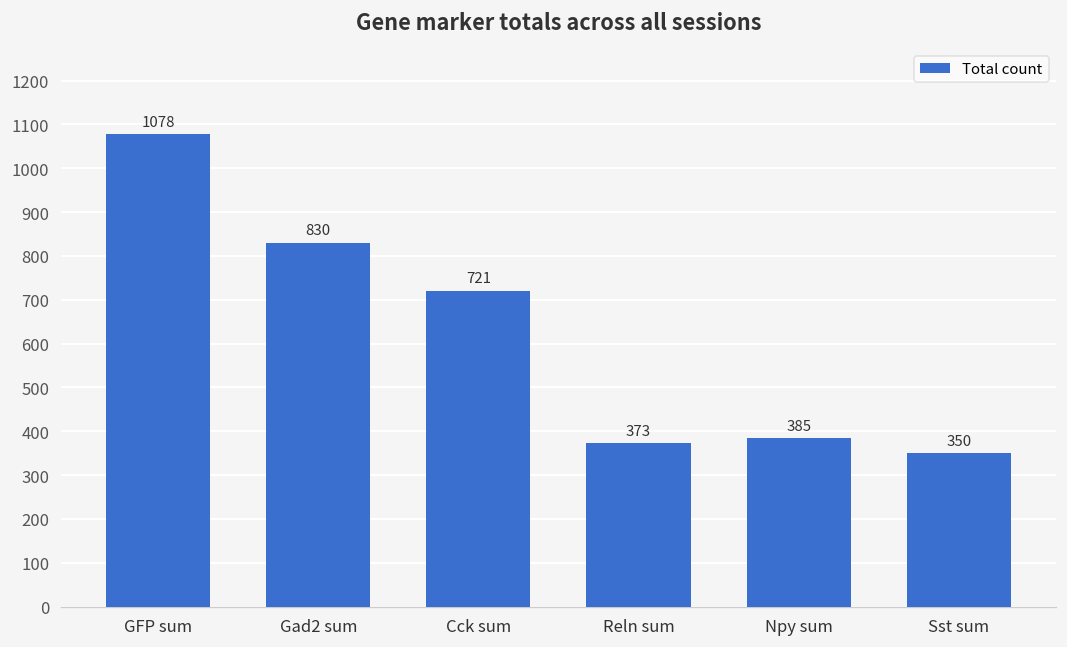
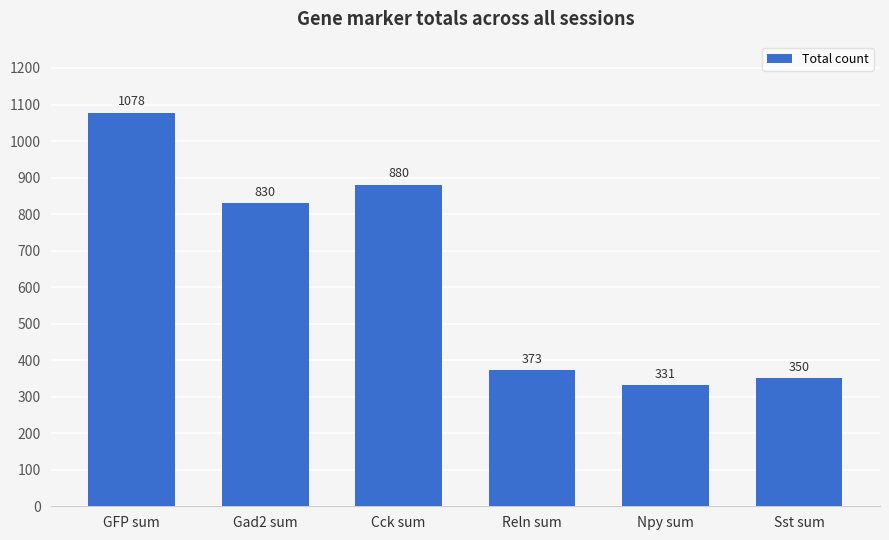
  {
    "GFP sum": 1078,
    "Gad2 sum": 830,
-   "Cck sum": 721,
+   "Cck sum": 880,
    "Reln sum": 373,
-   "Npy sum": 385,
+   "Npy sum": 331,
    "Sst sum": 350
  }
